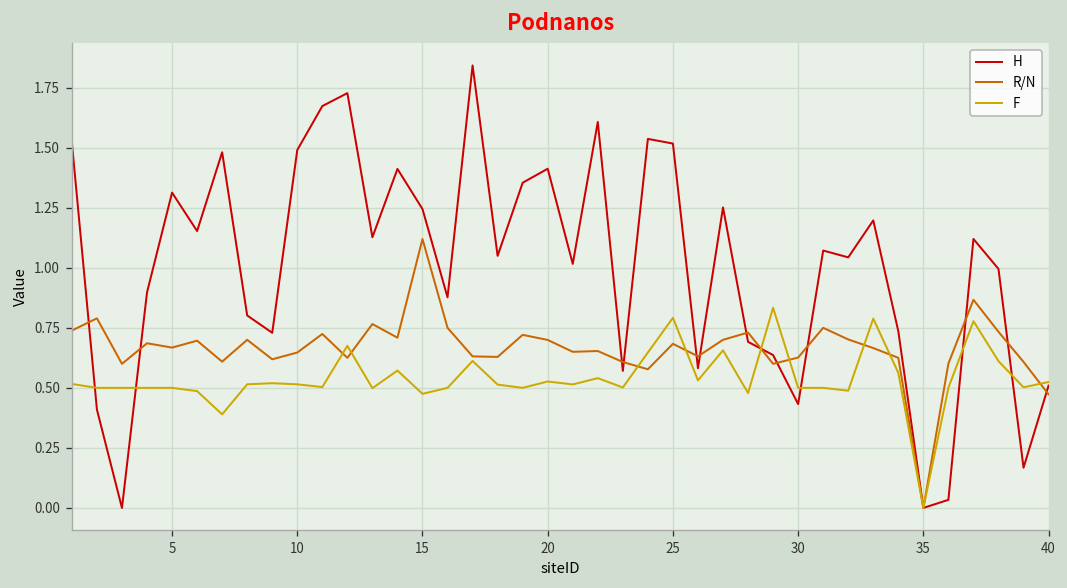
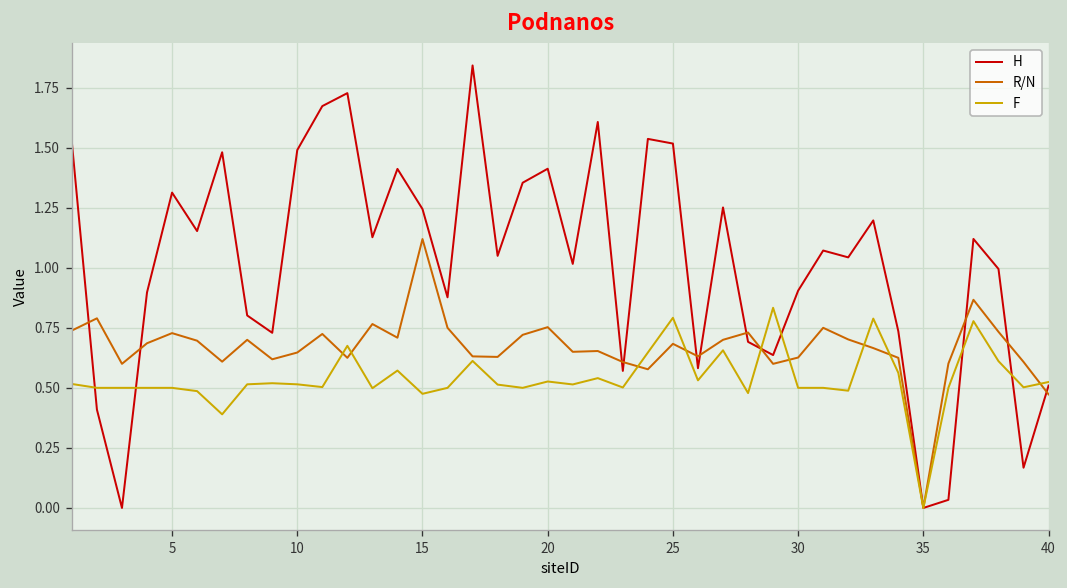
  {
    "H": {
      "5": 1.31,
      "10": 1.49,
      "15": 1.24,
      "20": 1.41,
      "25": 1.52,
-     "30": 0.43,
+     "30": 0.90,
      "40": 0.51
    },
    "R/N": {
-     "5": 0.67,
+     "5": 0.73,
      "10": 0.65,
      "15": 1.12,
-     "20": 0.70,
+     "20": 0.75,
      "25": 0.68,
      "30": 0.63,
      "40": 0.47
    },
    "F": {
      "5": 0.50,
      "10": 0.51,
      "15": 0.48,
      "20": 0.53,
      "25": 0.79,
      "30": 0.50,
      "40": 0.52
    }
  }
